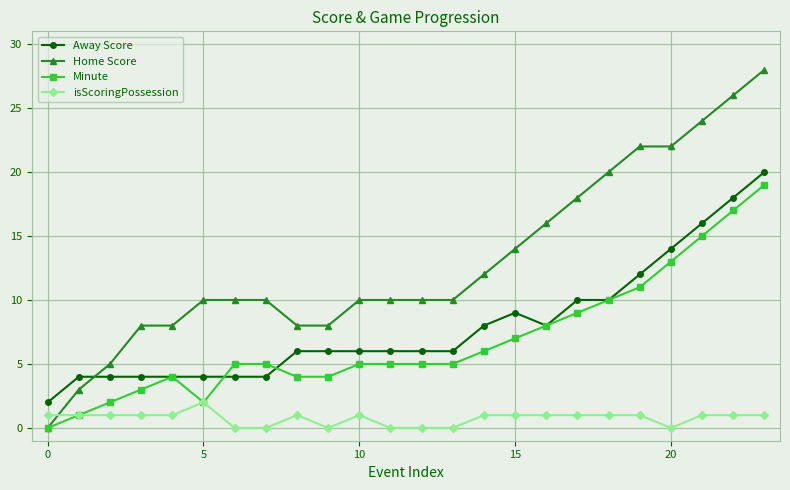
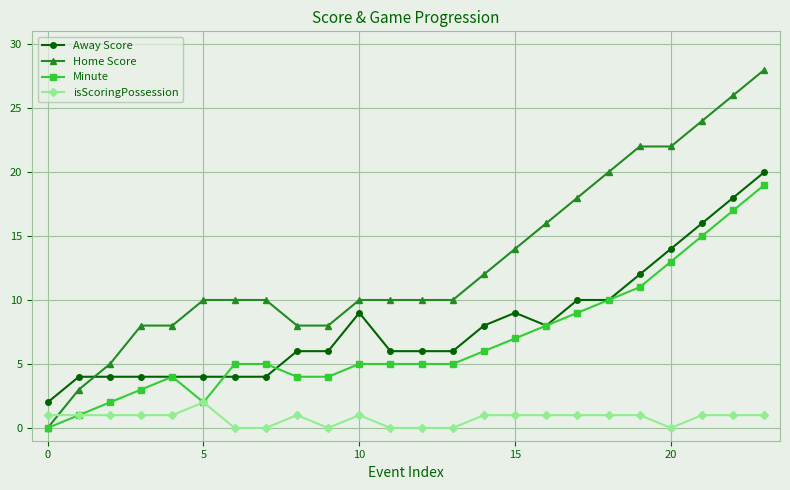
  {
    "Away Score": {
      "0": 2,
      "5": 4,
-     "10": 6,
+     "10": 9,
      "15": 9,
      "20": 14
    },
    "Home Score": {
      "5": 10,
      "10": 10,
      "15": 14,
      "20": 22
    },
    "Minute": {
      "10": 5,
      "15": 7,
      "20": 13
    },
    "isScoringPossession": {
      "0": 1,
      "10": 1,
      "15": 1,
      "20": 0
    }
  }
